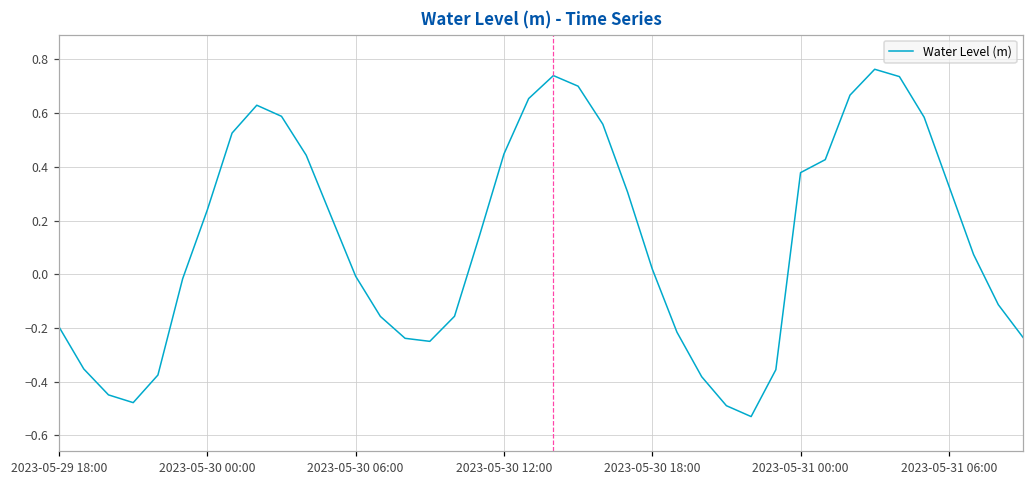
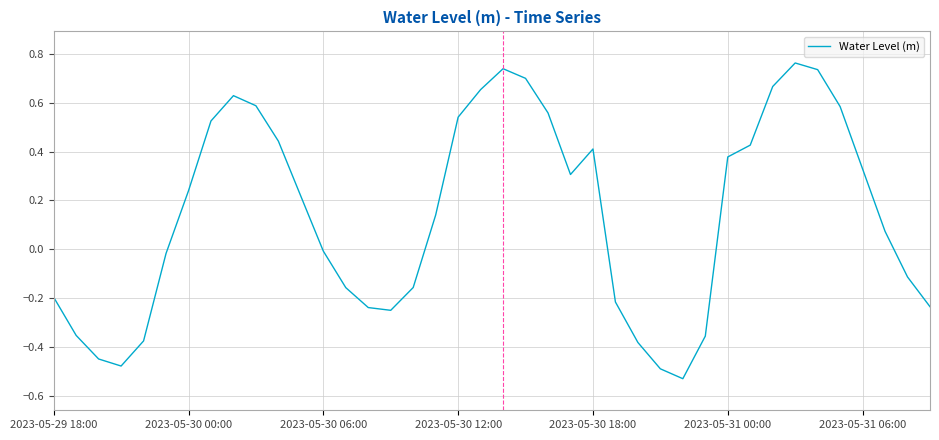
  {
    "2023-05-29 18:00": -0.20,
    "2023-05-30 00:00": 0.24,
    "2023-05-30 06:00": -0.01,
-   "2023-05-30 12:00": 0.45,
-   "2023-05-30 18:00": 0.02,
+   "2023-05-30 12:00": 0.54,
+   "2023-05-30 18:00": 0.41,
    "2023-05-31 00:00": 0.38,
    "2023-05-31 06:00": 0.33
  }
